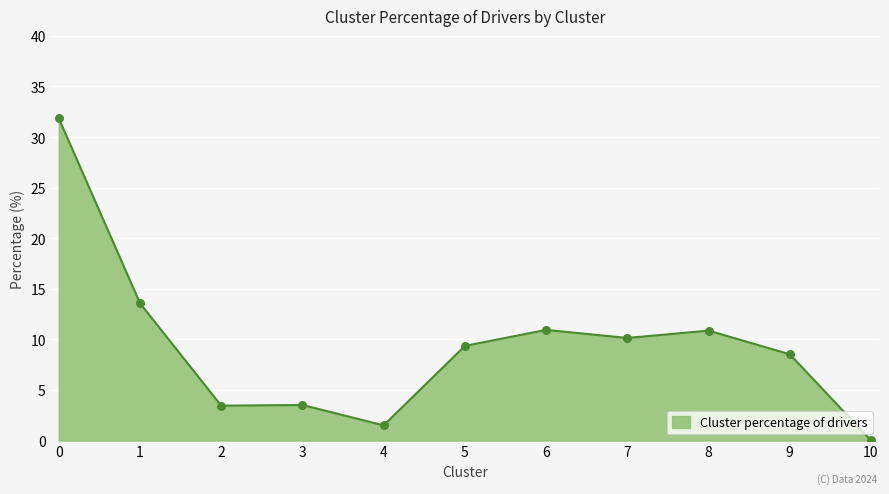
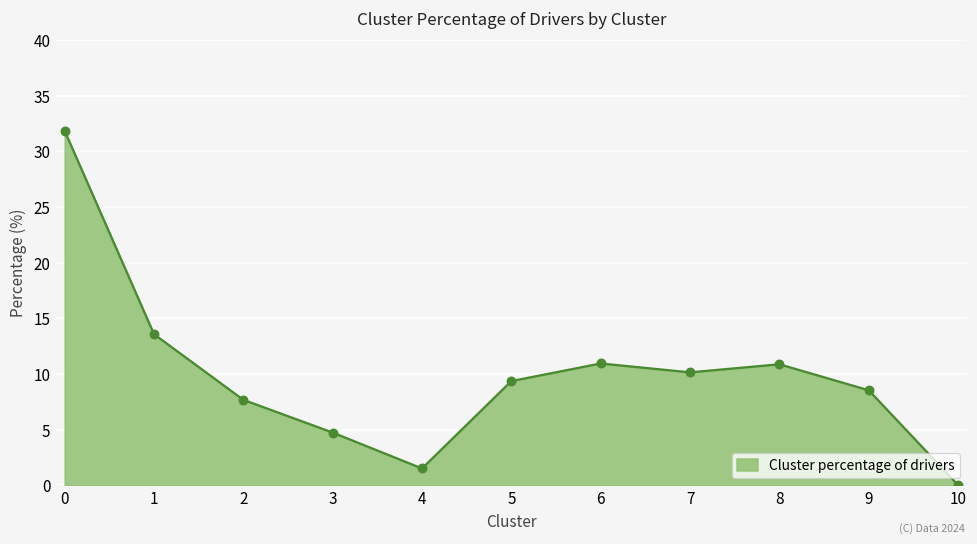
  {
    "0": 31.8,
    "1": 13.6,
-   "2": 3.4,
-   "3": 3.5,
+   "2": 7.7,
+   "3": 4.7,
    "4": 1.5,
    "5": 9.4,
    "6": 10.9,
    "7": 10.1,
    "8": 10.9,
    "9": 8.5,
    "10": 0.0
  }
